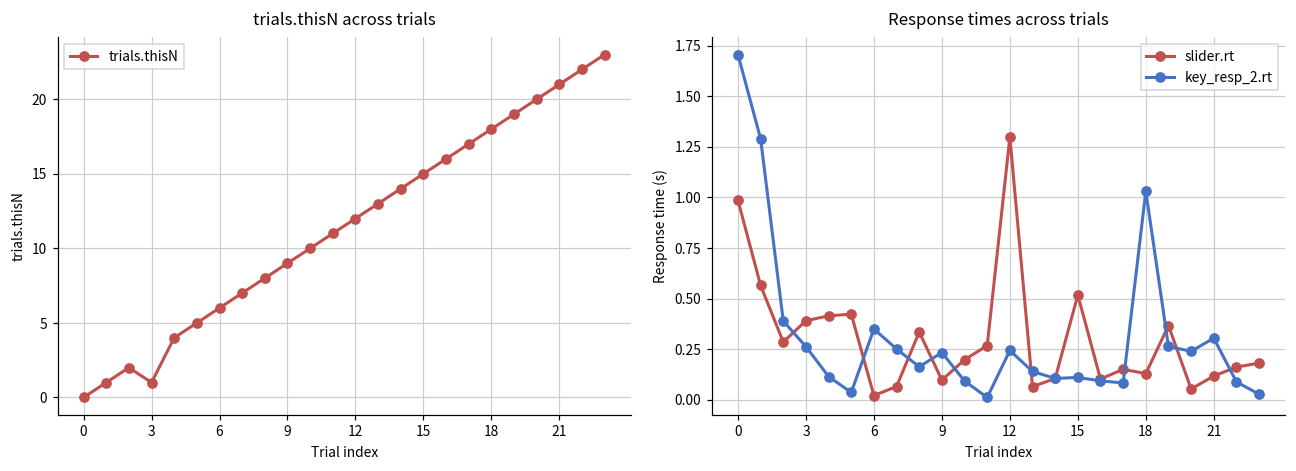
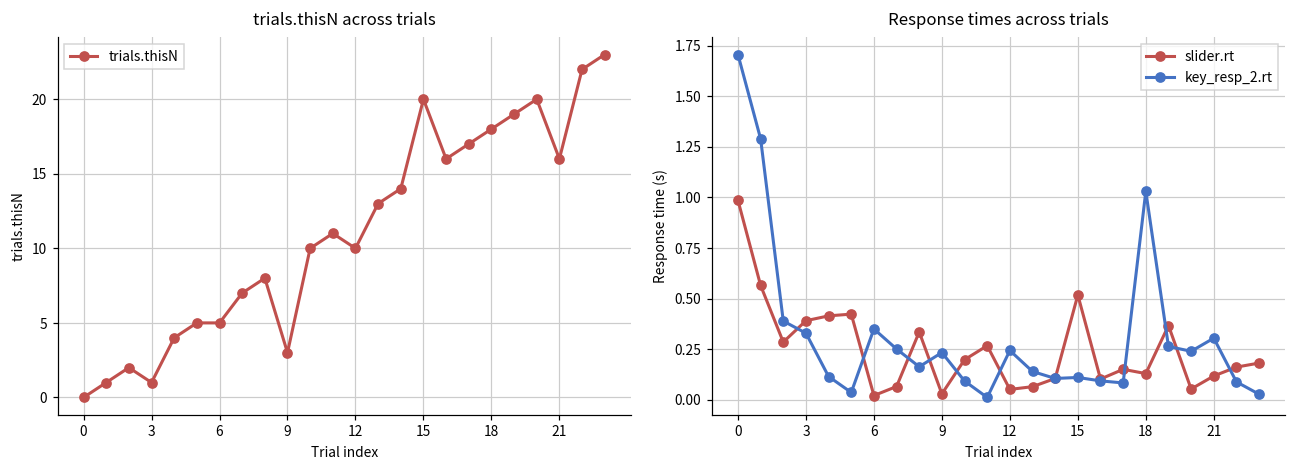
  {
    "trials.thisN across trials": {
      "0": 0,
      "3": 1,
-     "6": 6,
-     "9": 9,
-     "12": 12,
-     "15": 15,
+     "6": 5,
+     "9": 3,
+     "12": 10,
+     "15": 20,
      "18": 18,
-     "21": 21
+     "21": 16
    },
    "Response times across trials": {
      "slider.rt": {
        "0": 0.99,
        "3": 0.39,
        "6": 0.02,
-       "9": 0.10,
-       "12": 1.30,
+       "9": 0.03,
+       "12": 0.05,
        "15": 0.52,
        "18": 0.13,
        "21": 0.12
      },
      "key_resp_2.rt": {
        "0": 1.71,
-       "3": 0.26,
+       "3": 0.33,
        "6": 0.35,
        "9": 0.23,
        "12": 0.24,
        "15": 0.11,
        "18": 1.03,
        "21": 0.30
      }
    }
  }
